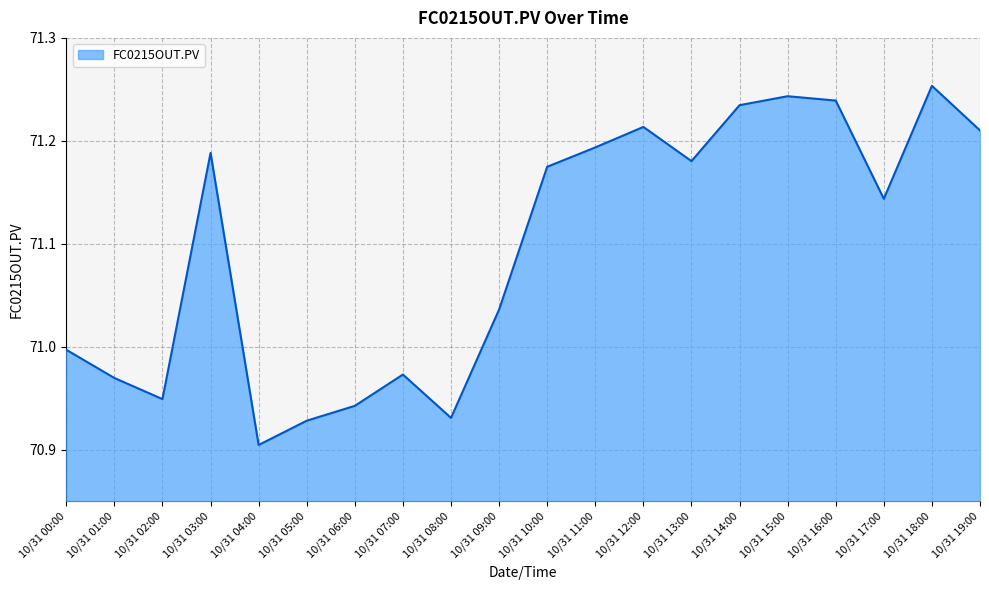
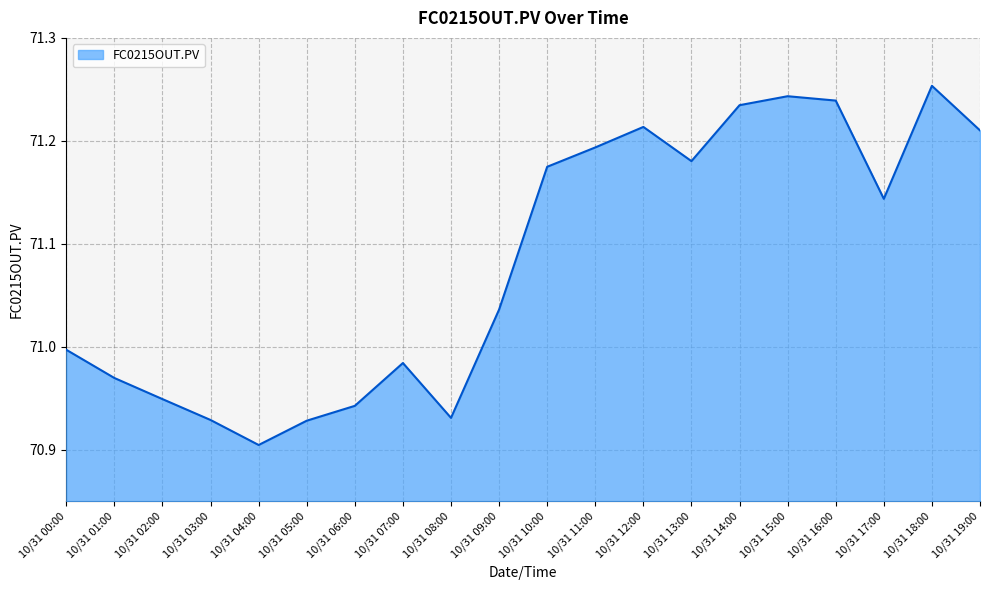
  {
    "10/31 00:00": 70.997,
    "10/31 01:00": 70.970,
    "10/31 02:00": 70.949,
-   "10/31 03:00": 71.188,
+   "10/31 03:00": 70.929,
    "10/31 04:00": 70.905,
    "10/31 05:00": 70.928,
    "10/31 06:00": 70.943,
-   "10/31 07:00": 70.973,
+   "10/31 07:00": 70.984,
    "10/31 08:00": 70.931,
    "10/31 09:00": 71.036,
    "10/31 10:00": 71.175,
    "10/31 11:00": 71.194,
    "10/31 12:00": 71.214,
    "10/31 13:00": 71.180,
    "10/31 14:00": 71.235,
    "10/31 15:00": 71.243,
    "10/31 16:00": 71.239,
    "10/31 17:00": 71.144,
    "10/31 18:00": 71.253,
    "10/31 19:00": 71.210
  }
